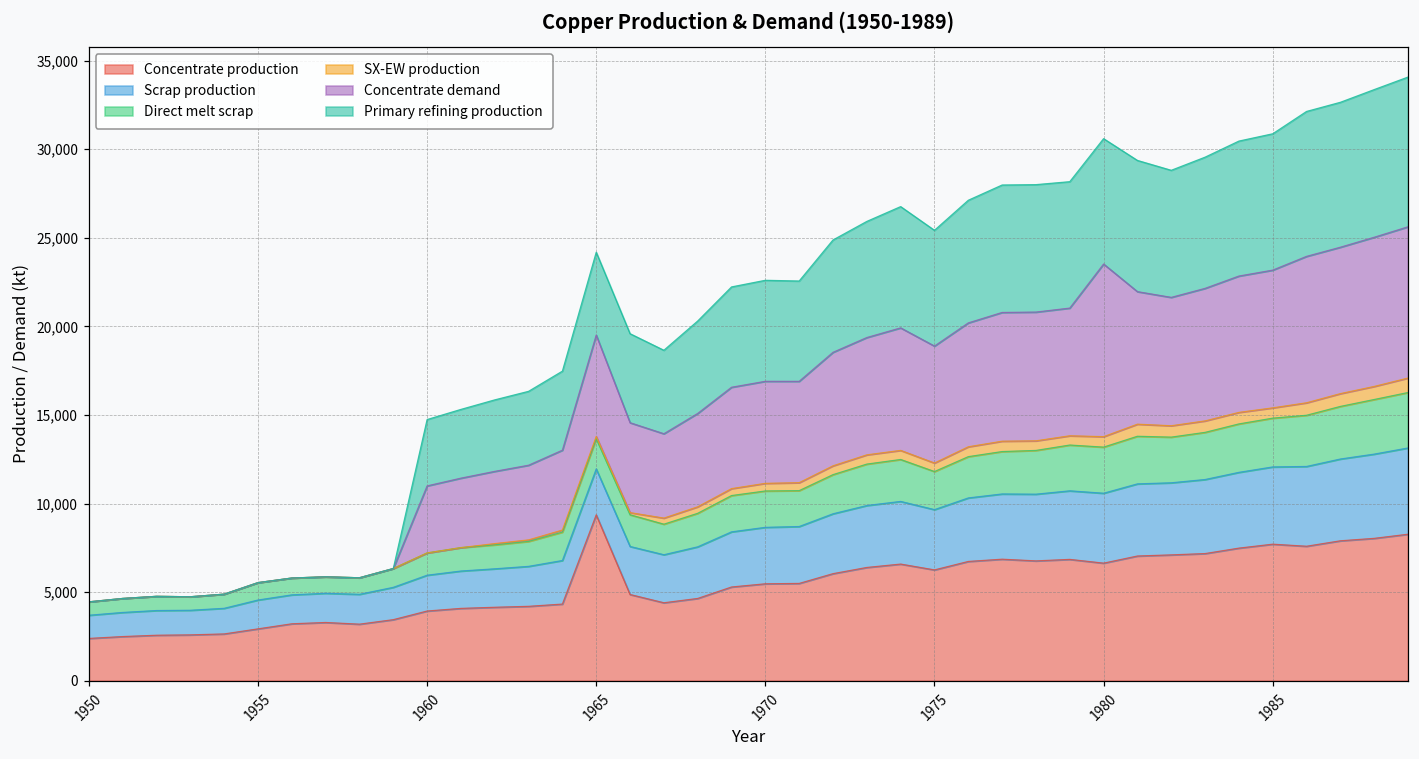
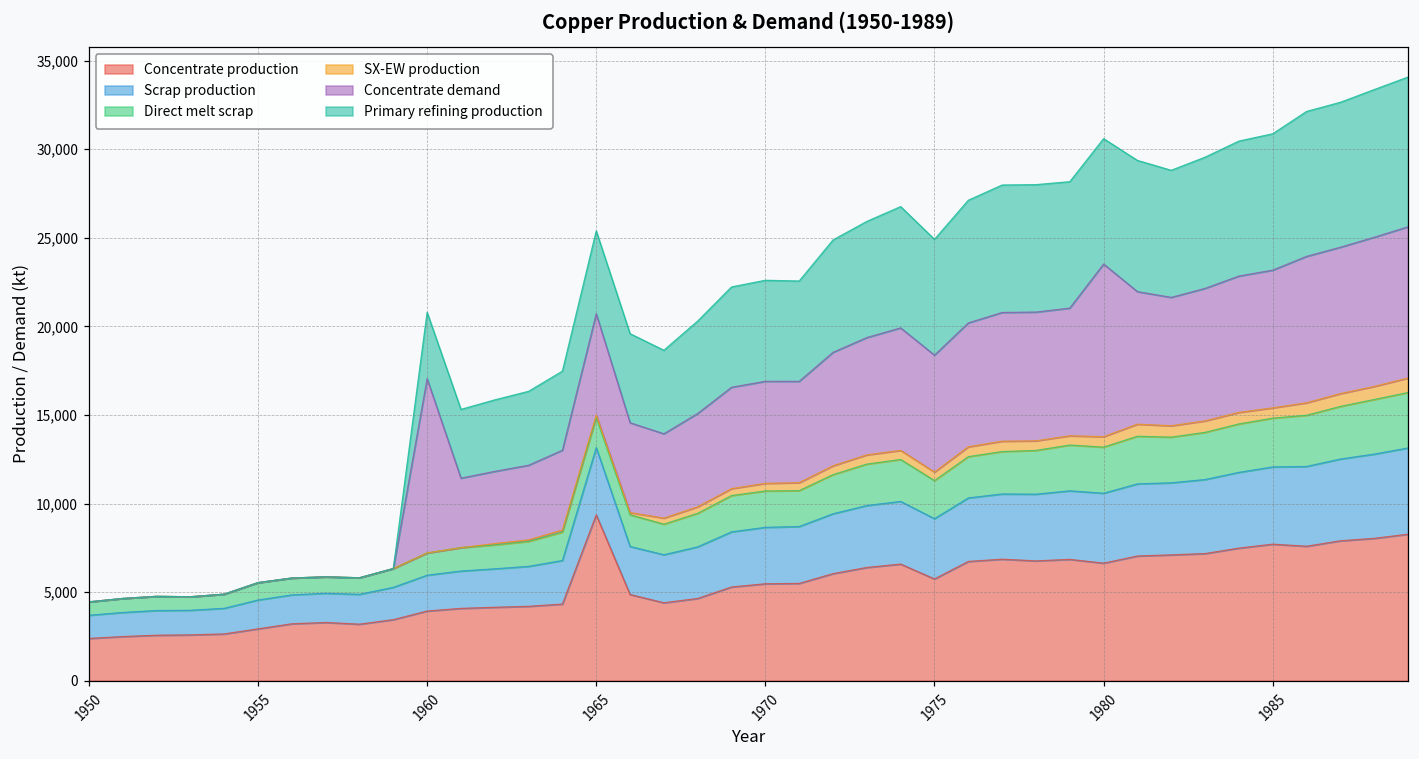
  {
    "Concentrate production": {
      "1950": "2,400",
      "1955": "2,900",
      "1960": "3,900",
      "1965": "9,400",
      "1970": "5,500",
-     "1975": "6,300",
+     "1975": "5,700",
      "1980": "6,600",
      "1985": "7,700"
    },
    "Scrap production": {
      "1950": "1,300",
      "1955": "1,600",
      "1960": "2,000",
-     "1965": "2,600",
+     "1965": "3,800",
      "1970": "3,200",
      "1975": "3,400",
      "1980": "3,900",
      "1985": "4,400"
    },
    "SX-EW production": {
      "1970": "400",
      "1975": "500",
      "1980": "600",
      "1985": "600"
    },
    "Concentrate demand": {
-     "1960": "3,800",
+     "1960": "9,800",
      "1965": "5,700",
      "1970": "5,800",
      "1975": "6,600",
      "1980": "9,700",
      "1985": "7,800"
    }
  }
